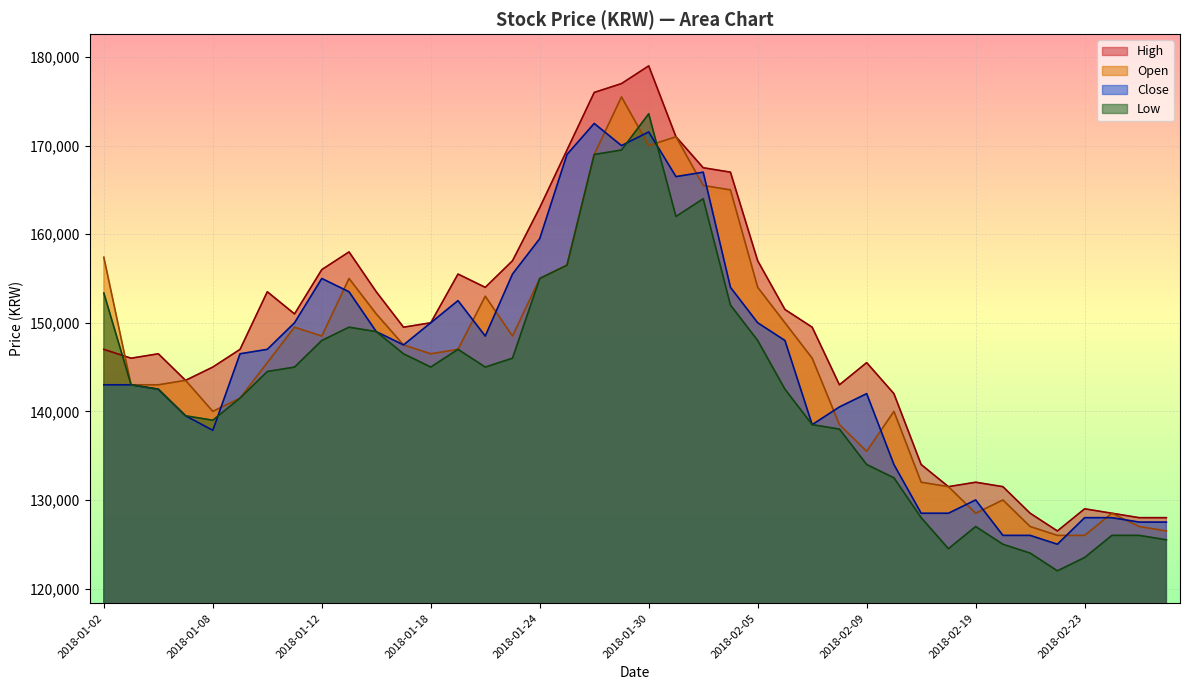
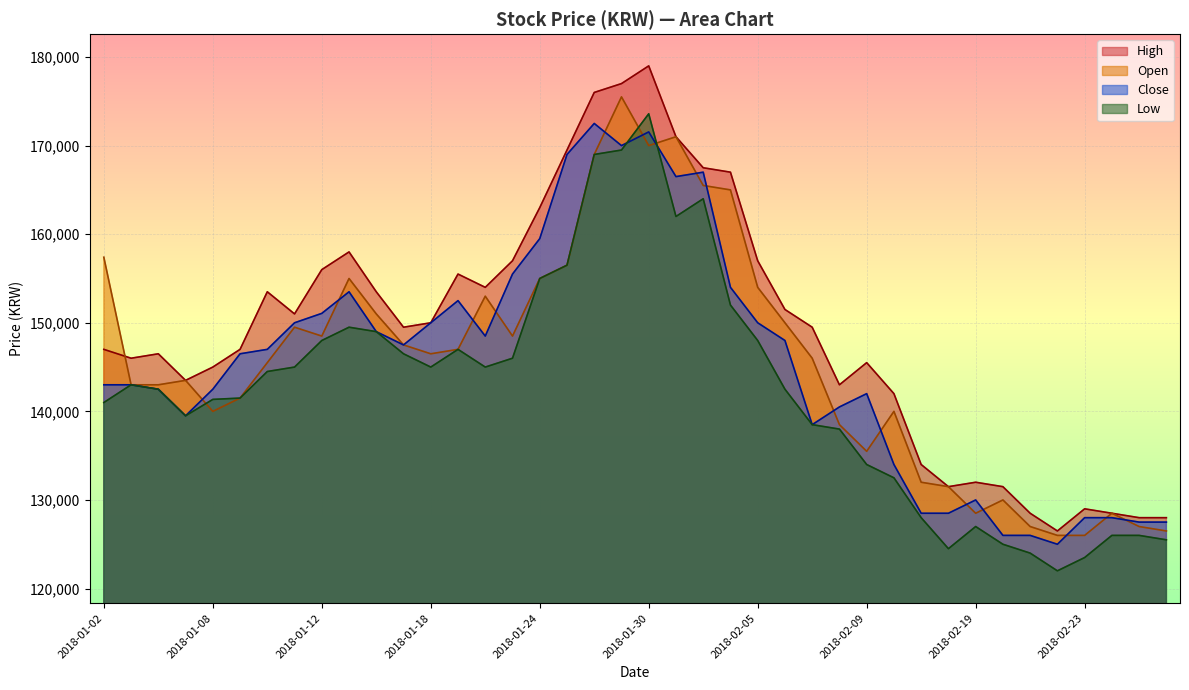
  {
    "High": {
      "2018-01-02": "147,000",
      "2018-01-08": "145,000",
      "2018-01-12": "156,000",
      "2018-01-24": "163,000",
      "2018-01-30": "179,000",
      "2018-02-05": "157,000",
      "2018-02-09": "146,000",
      "2018-02-19": "132,000",
      "2018-02-23": "129,000"
    },
    "Open": {
      "2018-01-02": "157,000",
      "2018-01-08": "140,000",
      "2018-01-12": "149,000",
      "2018-01-18": "147,000",
      "2018-01-30": "170,000",
      "2018-02-05": "154,000",
      "2018-02-09": "135,000",
      "2018-02-19": "129,000",
      "2018-02-23": "126,000"
    },
    "Close": {
      "2018-01-02": "143,000",
-     "2018-01-08": "138,000",
-     "2018-01-12": "155,000",
+     "2018-01-08": "143,000",
+     "2018-01-12": "151,000",
      "2018-01-24": "160,000",
      "2018-01-30": "172,000",
      "2018-02-05": "150,000",
      "2018-02-09": "142,000",
      "2018-02-19": "130,000",
      "2018-02-23": "128,000"
    },
    "Low": {
-     "2018-01-02": "153,000",
-     "2018-01-08": "139,000",
+     "2018-01-02": "141,000",
+     "2018-01-08": "141,000",
      "2018-01-12": "148,000",
      "2018-01-18": "145,000",
      "2018-01-30": "174,000",
      "2018-02-05": "148,000",
      "2018-02-09": "134,000",
      "2018-02-19": "127,000",
      "2018-02-23": "124,000"
    }
  }
